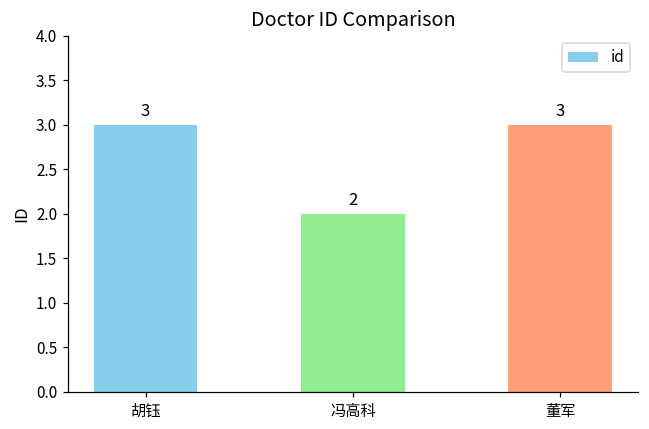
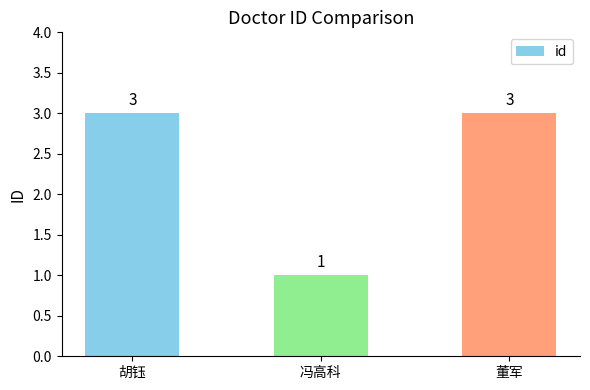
  {
    "胡钰": 3,
-   "冯高科": 2,
+   "冯高科": 1,
    "董军": 3
  }
